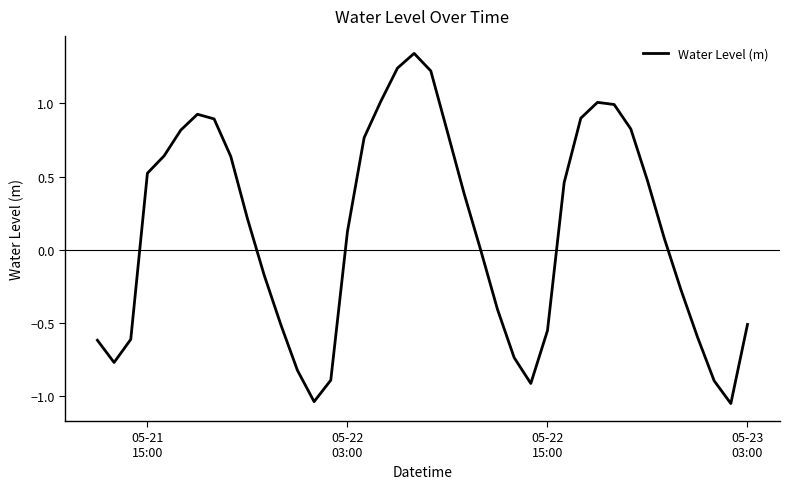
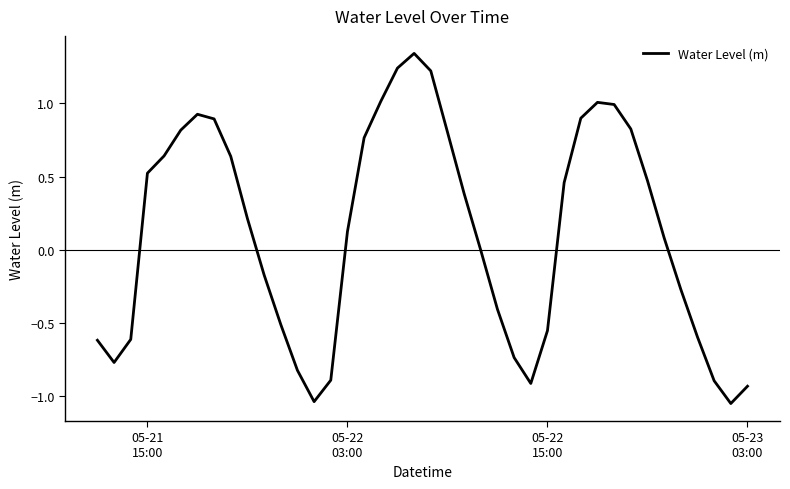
  {
    "05-21 15:00": 0.52,
    "05-22 03:00": 0.12,
    "05-22 15:00": -0.55,
-   "05-23 03:00": -0.51
+   "05-23 03:00": -0.93
  }
